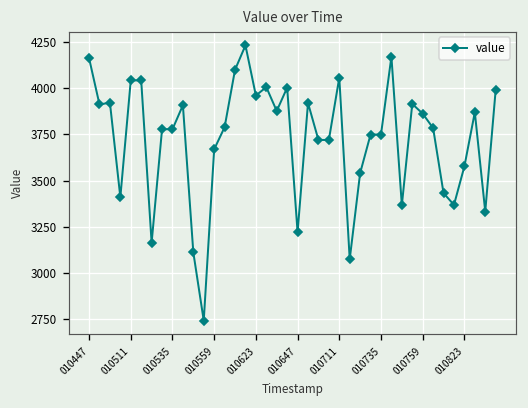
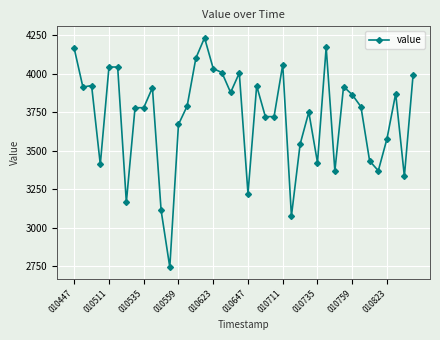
  {
    "010447": 4160,
    "010511": 4040,
    "010535": 3780,
    "010559": 3670,
-   "010623": 3960,
+   "010623": 4030,
    "010647": 3220,
    "010711": 4060,
-   "010735": 3750,
+   "010735": 3420,
    "010759": 3860,
    "010823": 3580
  }
